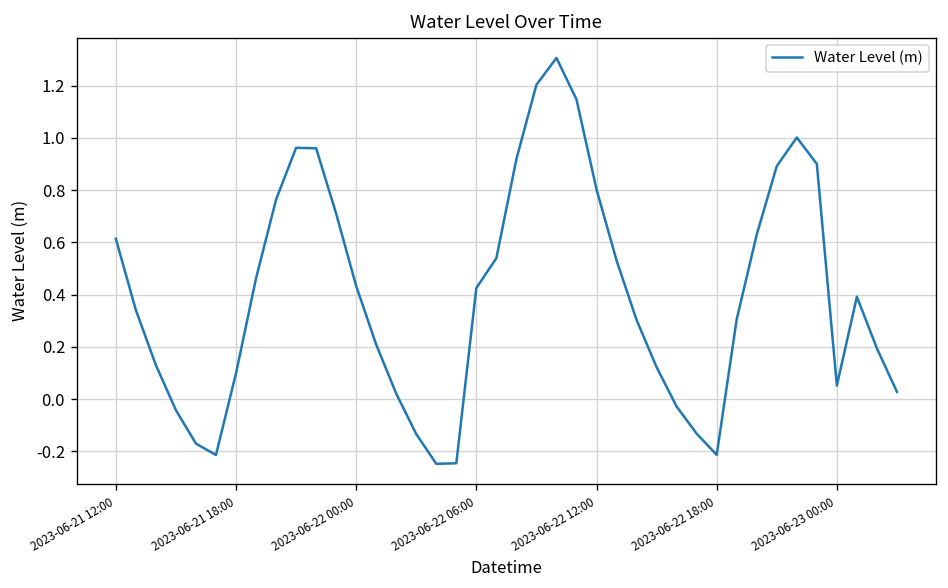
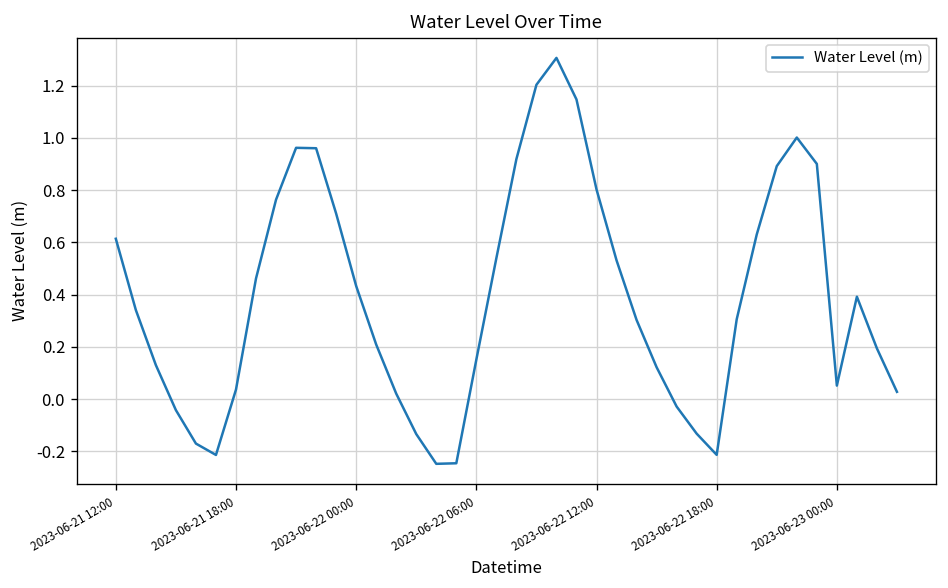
  {
    "2023-06-21 12:00": 0.61,
-   "2023-06-21 18:00": 0.10,
+   "2023-06-21 18:00": 0.04,
    "2023-06-22 00:00": 0.43,
-   "2023-06-22 06:00": 0.43,
+   "2023-06-22 06:00": 0.15,
    "2023-06-22 12:00": 0.80,
    "2023-06-22 18:00": -0.21,
    "2023-06-23 00:00": 0.05
  }
